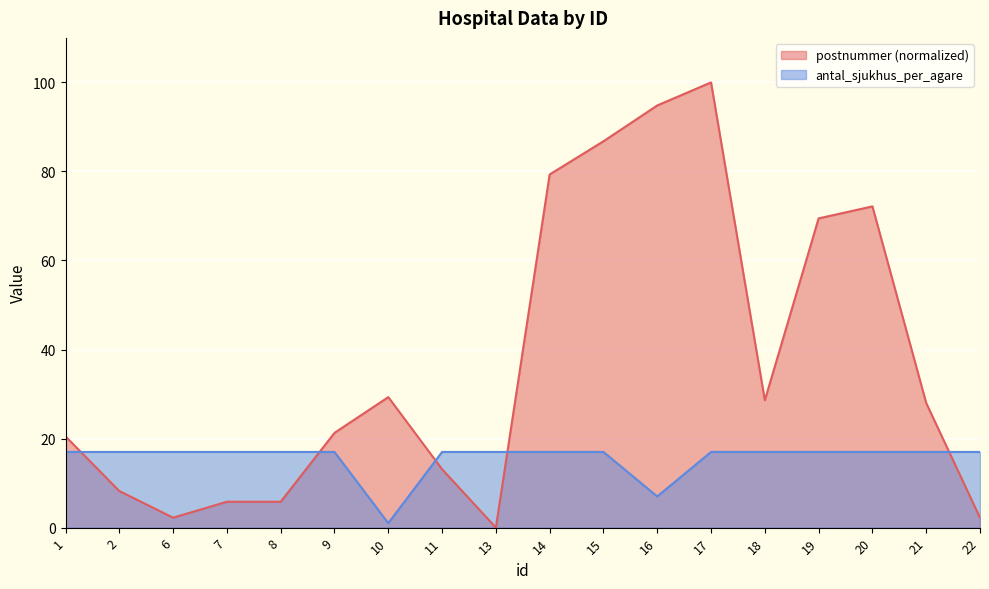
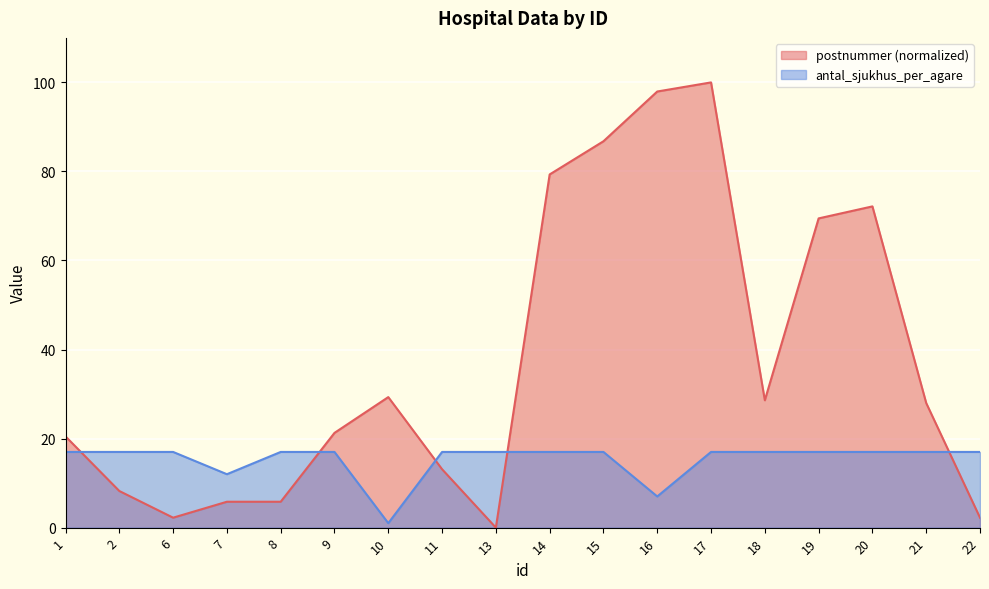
  {
    "postnummer (normalized)": {
      "1": 20,
      "2": 8,
      "6": 2,
      "7": 6,
      "8": 6,
      "9": 21,
      "10": 29,
      "11": 13,
      "13": 0,
      "14": 79,
      "15": 87,
-     "16": 95,
+     "16": 98,
      "17": 100,
      "18": 29,
      "19": 69,
      "20": 72,
      "21": 28,
      "22": 2
    },
    "antal_sjukhus_per_agare": {
      "1": 17,
      "2": 17,
      "6": 17,
-     "7": 17,
+     "7": 12,
      "8": 17,
      "9": 17,
      "10": 1,
      "11": 17,
      "13": 17,
      "14": 17,
      "15": 17,
      "16": 7,
      "17": 17,
      "18": 17,
      "19": 17,
      "20": 17,
      "21": 17,
      "22": 17
    }
  }
